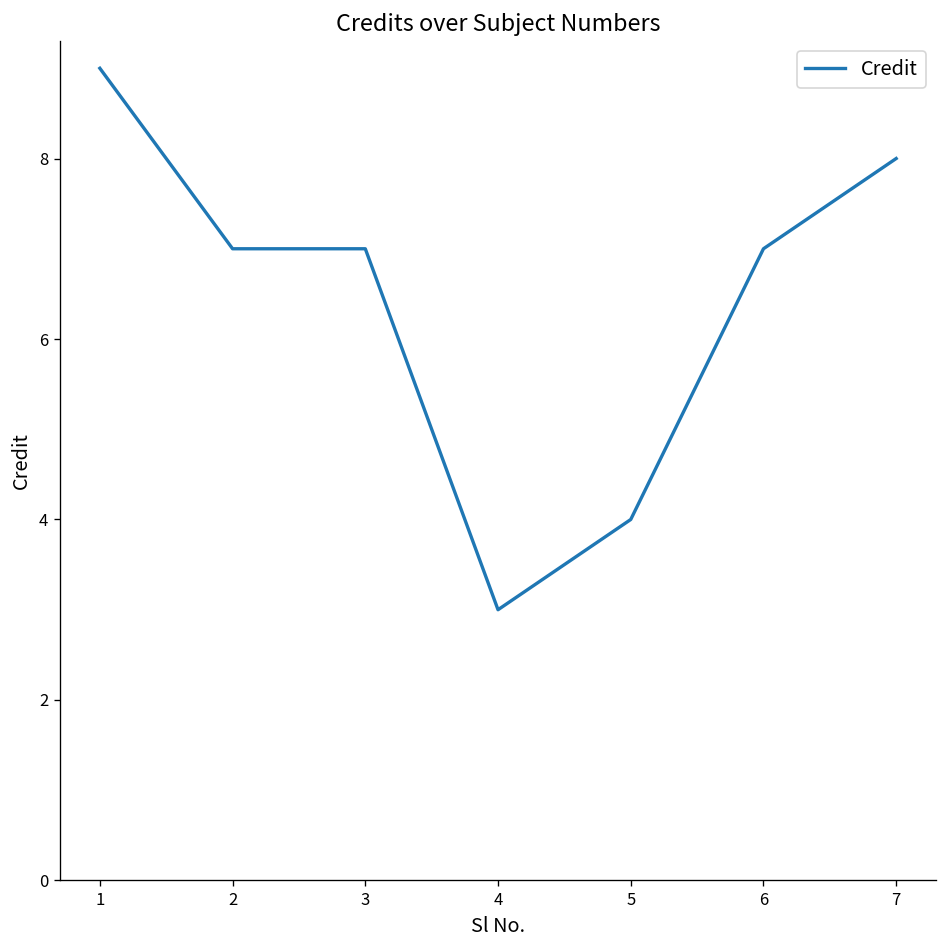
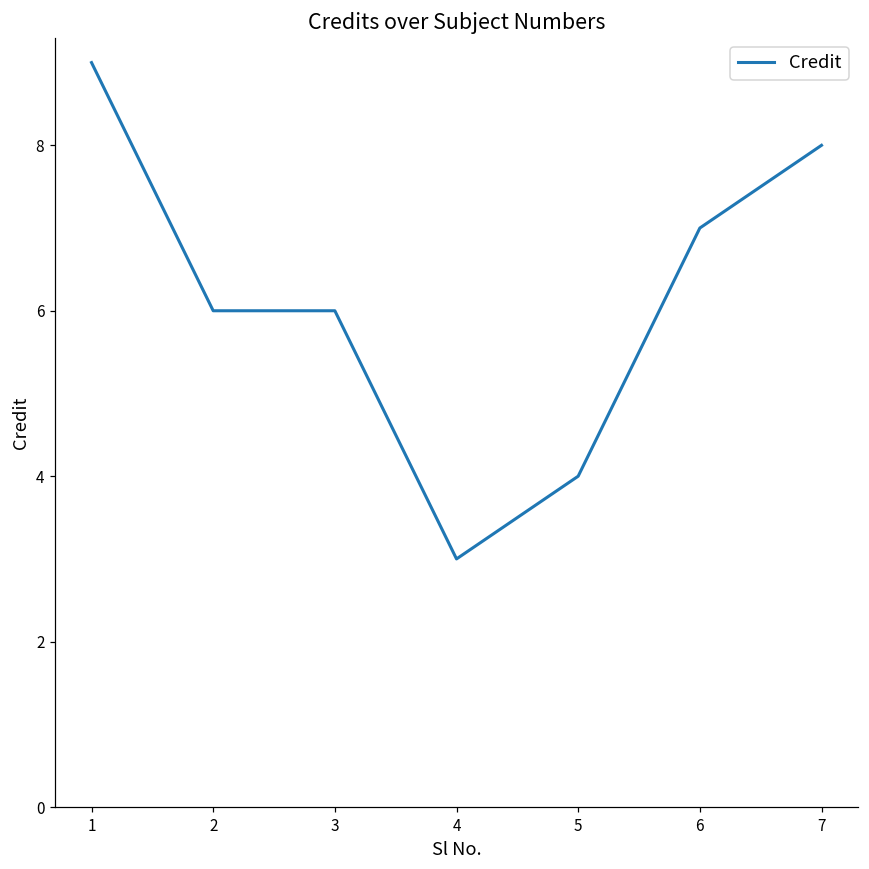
  {
    "1": 9,
-   "2": 7,
-   "3": 7,
+   "2": 6,
+   "3": 6,
    "4": 3,
    "5": 4,
    "6": 7,
    "7": 8
  }
